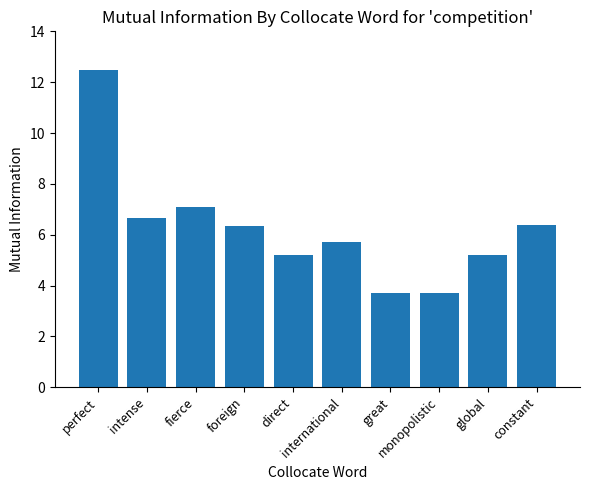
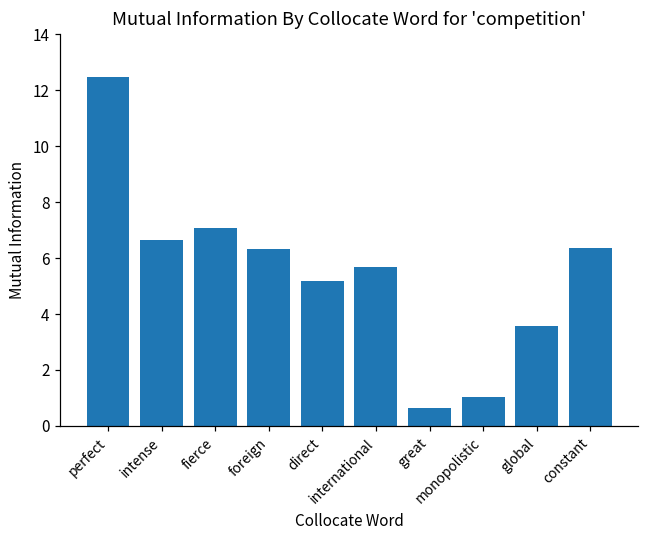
  {
    "perfect": 12.5,
    "intense": 6.6,
    "fierce": 7.1,
    "foreign": 6.3,
    "direct": 5.2,
    "international": 5.7,
-   "great": 3.7,
-   "monopolistic": 3.7,
-   "global": 5.2,
+   "great": 0.6,
+   "monopolistic": 1.0,
+   "global": 3.6,
    "constant": 6.4
  }
